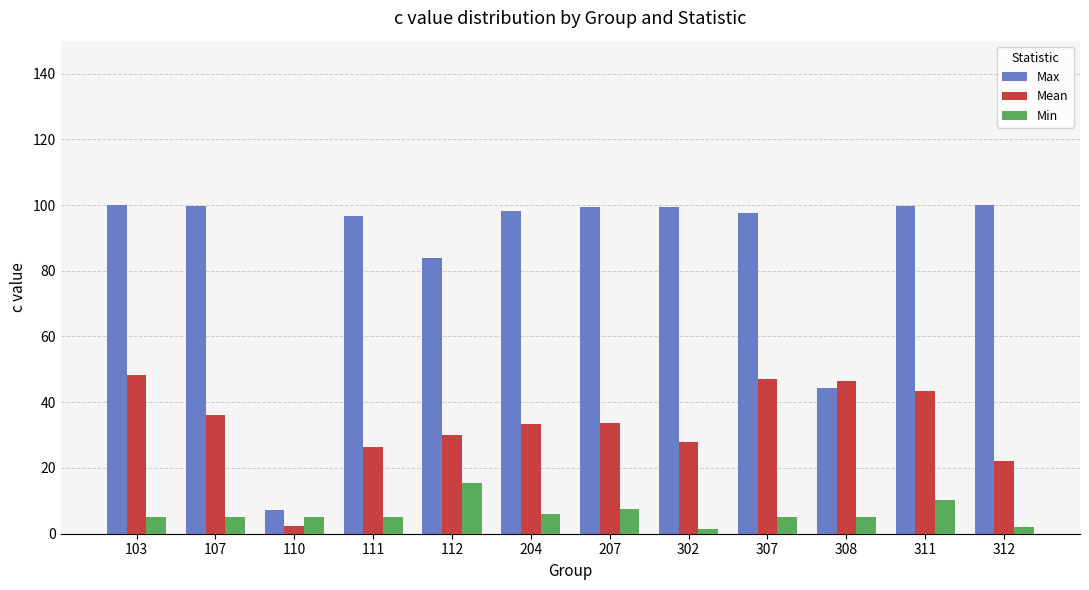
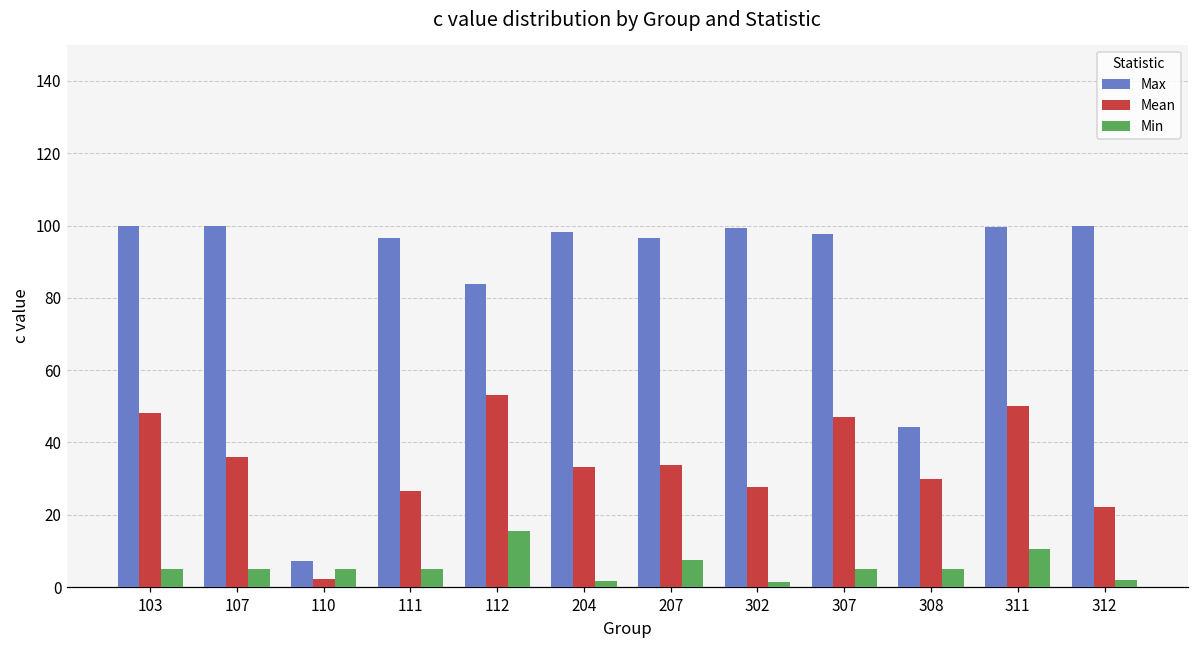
  {
    "Max": {
      "103": 100,
      "107": 100,
      "110": 7,
      "111": 97,
      "112": 84,
      "204": 98,
-     "207": 99,
+     "207": 96,
      "302": 99,
      "307": 98,
      "308": 44,
      "311": 100,
      "312": 100
    },
    "Mean": {
      "103": 48,
      "107": 36,
      "110": 2,
      "111": 26,
-     "112": 30,
+     "112": 53,
      "204": 33,
      "207": 34,
      "302": 28,
      "307": 47,
-     "308": 46,
-     "311": 44,
+     "308": 30,
+     "311": 50,
      "312": 22
    },
    "Min": {
      "103": 5,
      "107": 5,
      "110": 5,
      "111": 5,
      "112": 15,
-     "204": 6,
+     "204": 2,
      "207": 7,
      "302": 1,
      "307": 5,
      "308": 5,
      "311": 10,
      "312": 2
    }
  }
